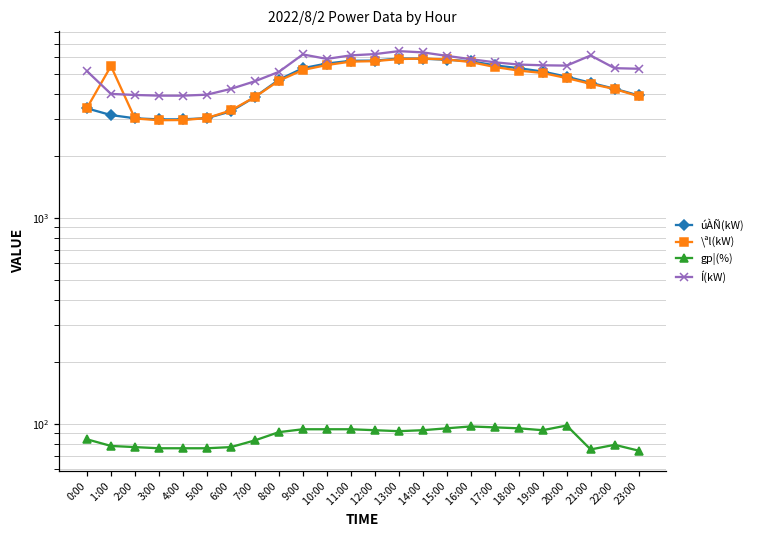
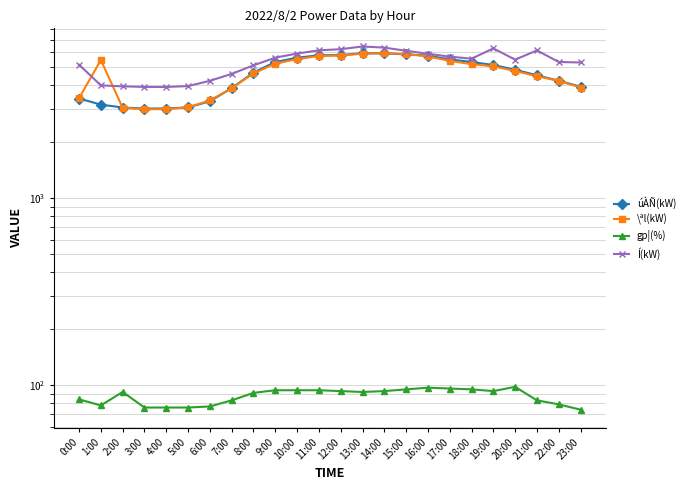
  {
    "úÀÑ(kW)": {
      "1:00": 3200
    },
    "\\ªl(kW)": {
      "1:00": 5500
    },
    "gp¦(%)": {
      "0:00": 80,
      "1:00": 78,
-     "2:00": 77,
+     "2:00": 90,
      "3:00": 76,
      "4:00": 76,
      "5:00": 76,
      "6:00": 77,
      "7:00": 80,
      "8:00": 90,
      "9:00": 90,
      "10:00": 90,
      "11:00": 90,
      "12:00": 90,
      "13:00": 90,
      "14:00": 90,
      "15:00": 100,
      "16:00": 100,
      "17:00": 100,
      "18:00": 100,
      "19:00": 90,
      "20:00": 100,
-     "21:00": 75,
+     "21:00": 80,
      "22:00": 79,
      "23:00": 74
    },
    "Í(kW)": {
      "0:00": 5200,
      "1:00": 4000,
      "2:00": 3900,
      "3:00": 3900,
      "4:00": 3900,
      "5:00": 4000,
      "6:00": 4200,
      "7:00": 4600,
      "8:00": 5100,
-     "9:00": 6200,
+     "9:00": 5600,
      "10:00": 5900,
      "11:00": 6100,
      "12:00": 6200,
      "13:00": 6400,
      "14:00": 6400,
      "15:00": 6100,
      "17:00": 5700,
      "18:00": 5500,
-     "19:00": 5500,
+     "19:00": 6300,
      "20:00": 5500,
      "21:00": 6100,
      "22:00": 5300,
      "23:00": 5300
    }
  }
